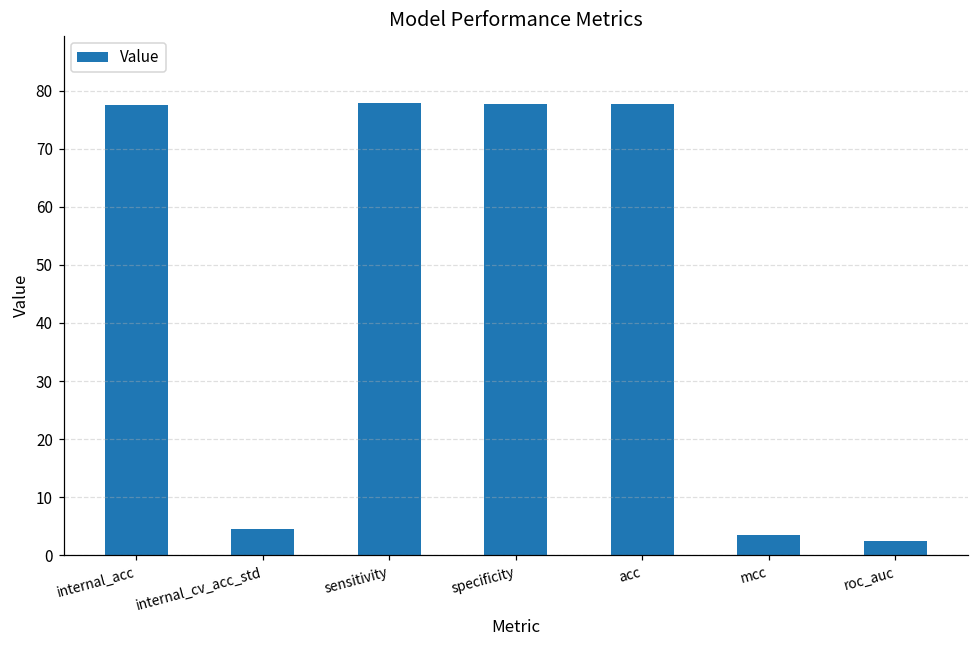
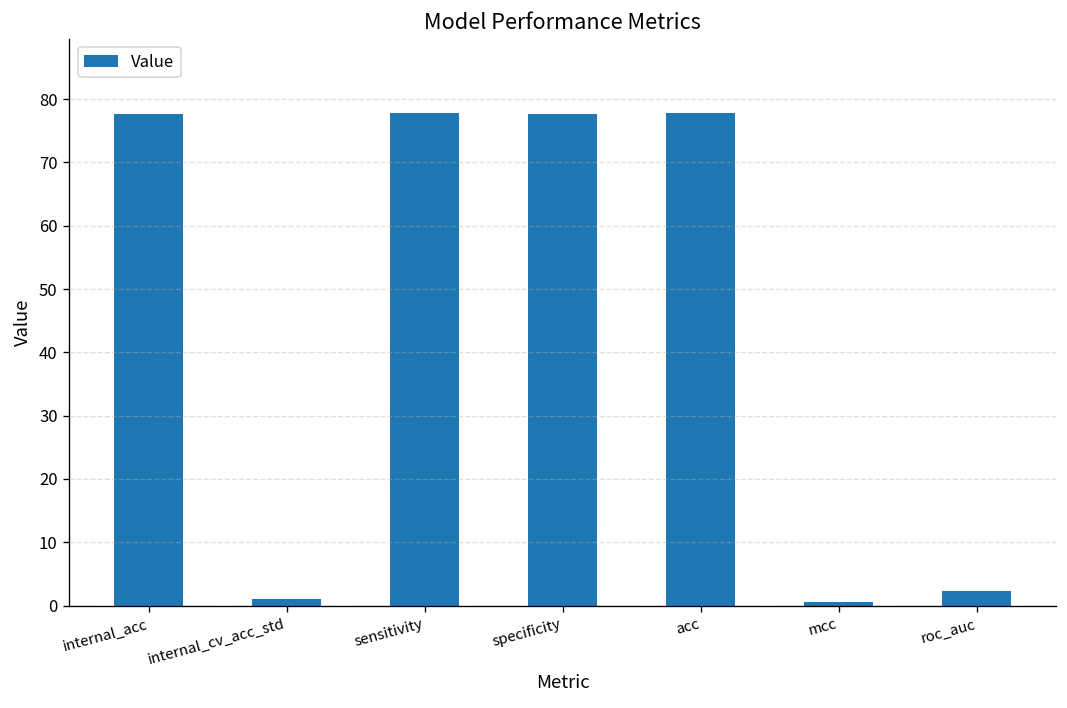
  {
    "internal_acc": 78,
-   "internal_cv_acc_std": 5,
+   "internal_cv_acc_std": 1,
    "sensitivity": 78,
    "specificity": 78,
    "acc": 78,
-   "mcc": 3,
+   "mcc": 1,
    "roc_auc": 2
  }
